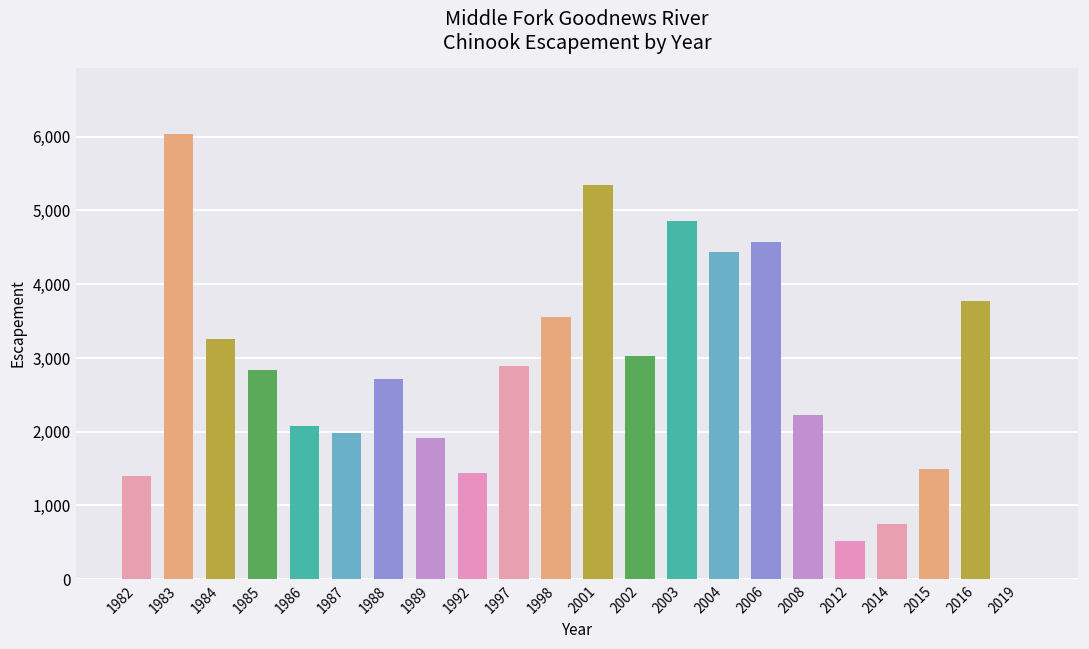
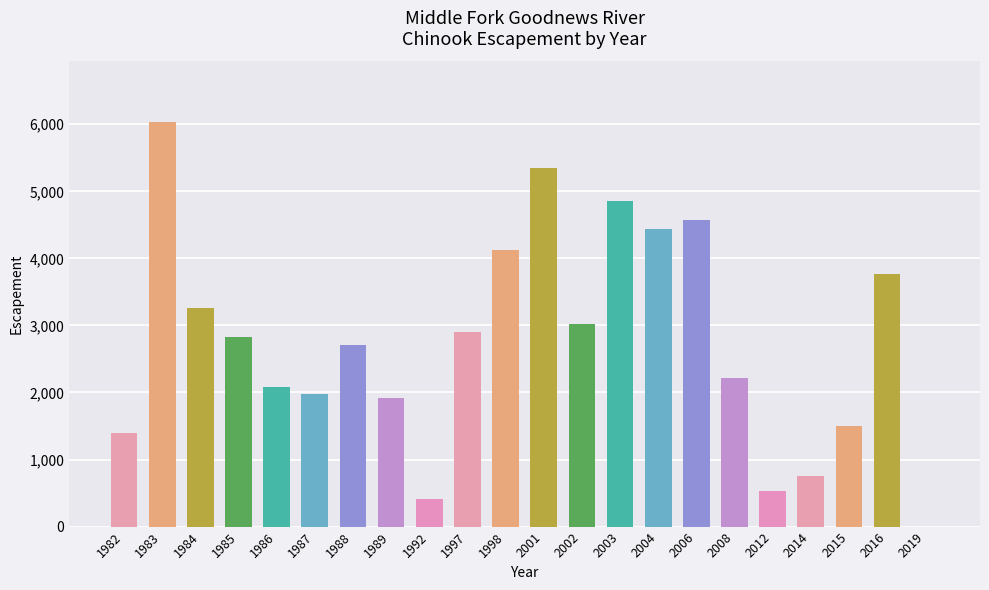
  {
    "1982": "1,400",
    "1983": "6,000",
    "1984": "3,300",
    "1985": "2,800",
    "1986": "2,100",
    "1987": "2,000",
    "1988": "2,700",
    "1989": "1,900",
-   "1992": "1,400",
+   "1992": "400",
    "1997": "2,900",
-   "1998": "3,600",
+   "1998": "4,100",
    "2001": "5,400",
    "2002": "3,000",
    "2003": "4,900",
    "2004": "4,400",
    "2006": "4,600",
    "2008": "2,200",
    "2012": "500",
    "2014": "800",
    "2015": "1,500",
    "2016": "3,800",
    "2019": "0"
  }
